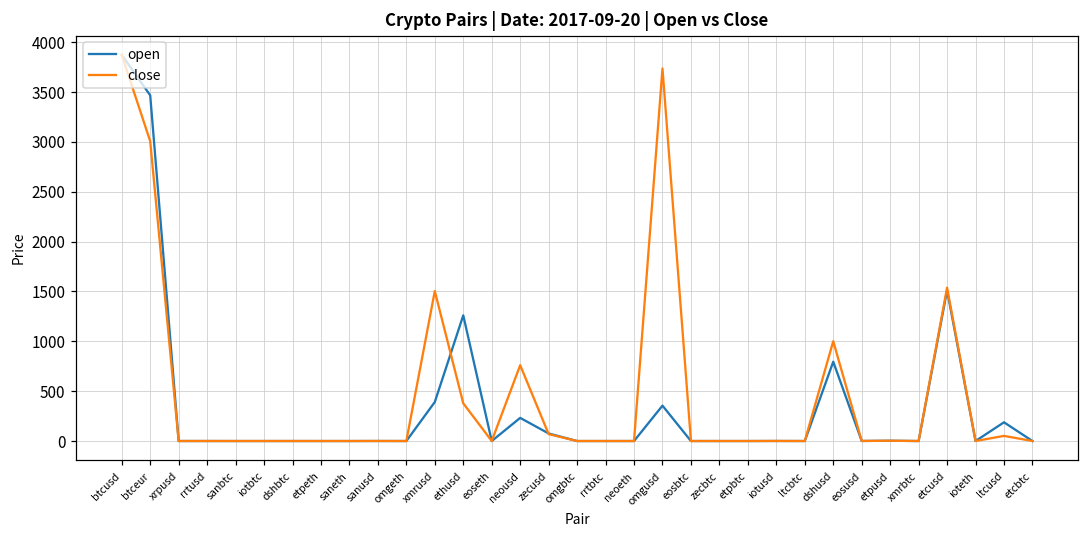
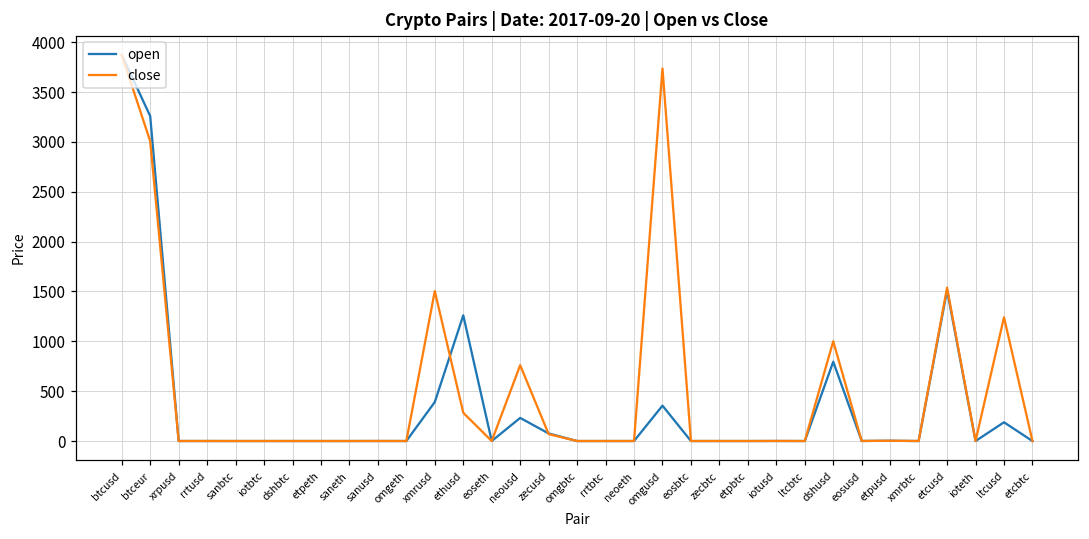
  {
    "open": {
-     "btceur": 3500,
+     "btceur": 3300,
      "xmrusd": 400,
      "ethusd": 1300,
      "neousd": 200,
      "omgusd": 400,
      "dshusd": 800,
      "ltcusd": 200
    },
    "close": {
      "btceur": 3000,
      "xmrusd": 1500,
-     "ethusd": 400,
+     "ethusd": 300,
      "neousd": 800,
      "omgusd": 3700,
      "dshusd": 1000,
-     "ltcusd": 100
+     "ltcusd": 1200
    }
  }
